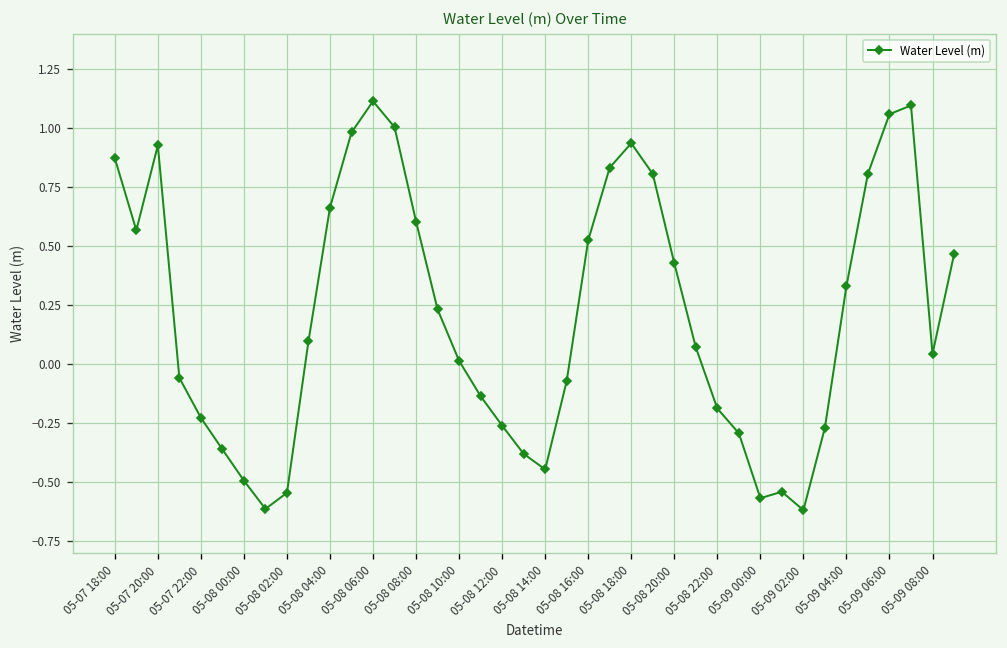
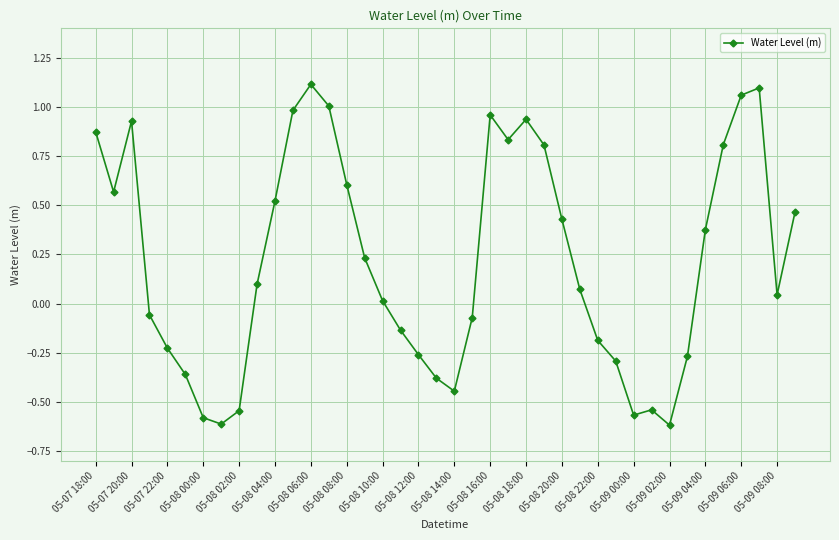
  {
    "05-07 18:00": 0.87,
    "05-07 20:00": 0.93,
    "05-07 22:00": -0.23,
-   "05-08 00:00": -0.49,
+   "05-08 00:00": -0.58,
    "05-08 02:00": -0.55,
-   "05-08 04:00": 0.66,
+   "05-08 04:00": 0.52,
    "05-08 06:00": 1.12,
    "05-08 08:00": 0.61,
    "05-08 10:00": 0.01,
    "05-08 12:00": -0.26,
    "05-08 14:00": -0.45,
-   "05-08 16:00": 0.53,
+   "05-08 16:00": 0.96,
    "05-08 18:00": 0.94,
    "05-08 20:00": 0.43,
    "05-08 22:00": -0.19,
    "05-09 00:00": -0.57,
    "05-09 02:00": -0.62,
-   "05-09 04:00": 0.33,
+   "05-09 04:00": 0.38,
    "05-09 06:00": 1.06,
    "05-09 08:00": 0.04
  }
